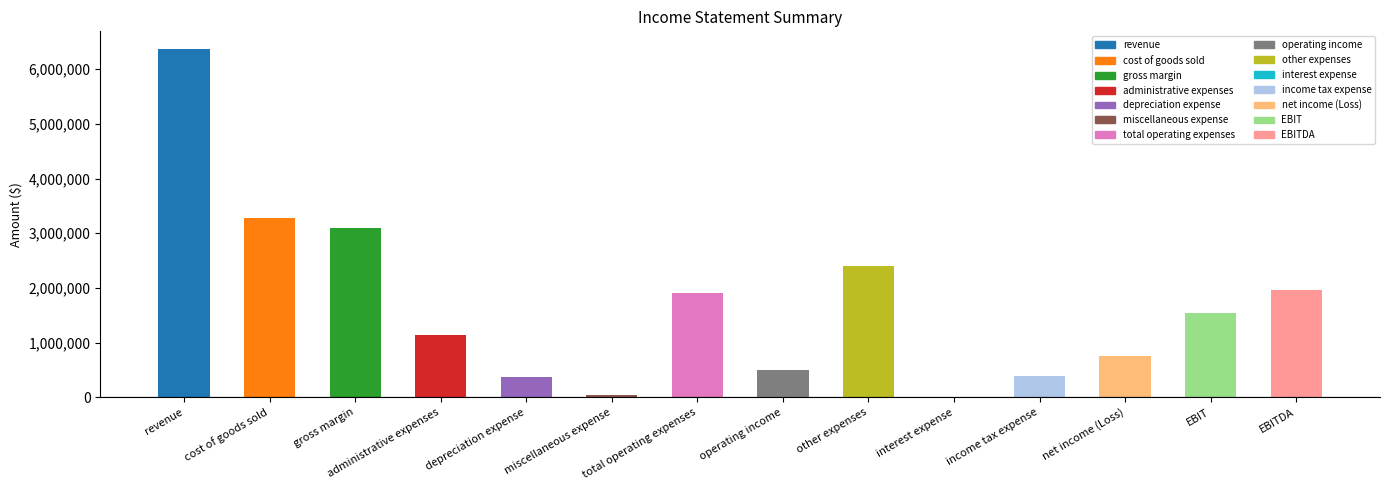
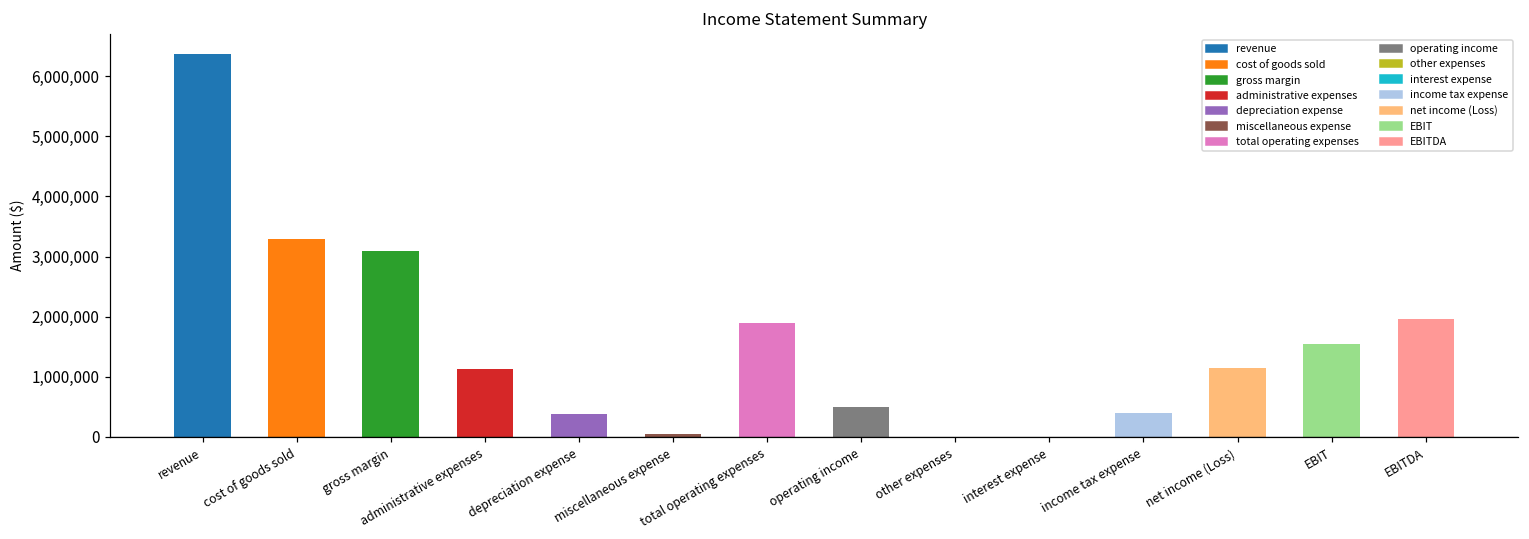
  {
    "revenue": "6,400,000",
    "cost of goods sold": "3,300,000",
    "gross margin": "3,100,000",
    "administrative expenses": "1,100,000",
    "depreciation expense": "400,000",
    "total operating expenses": "1,900,000",
    "operating income": "500,000",
-   "other expenses": "2,400,000",
+   "other expenses": "0",
    "income tax expense": "400,000",
-   "net income (Loss)": "700,000",
+   "net income (Loss)": "1,100,000",
    "EBIT": "1,500,000",
    "EBITDA": "2,000,000"
  }
